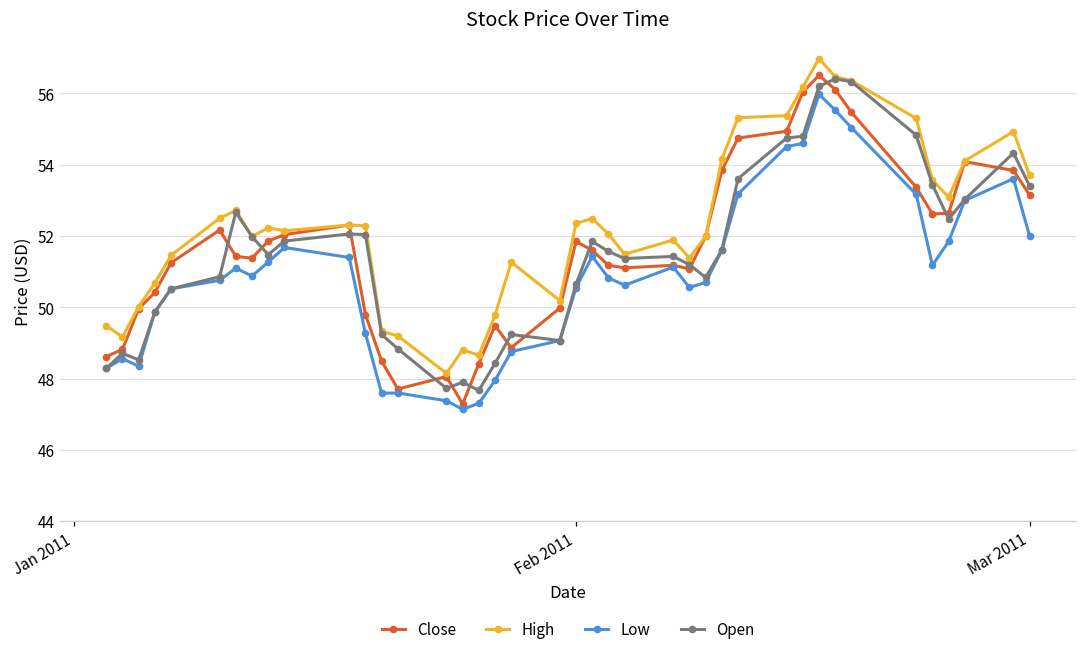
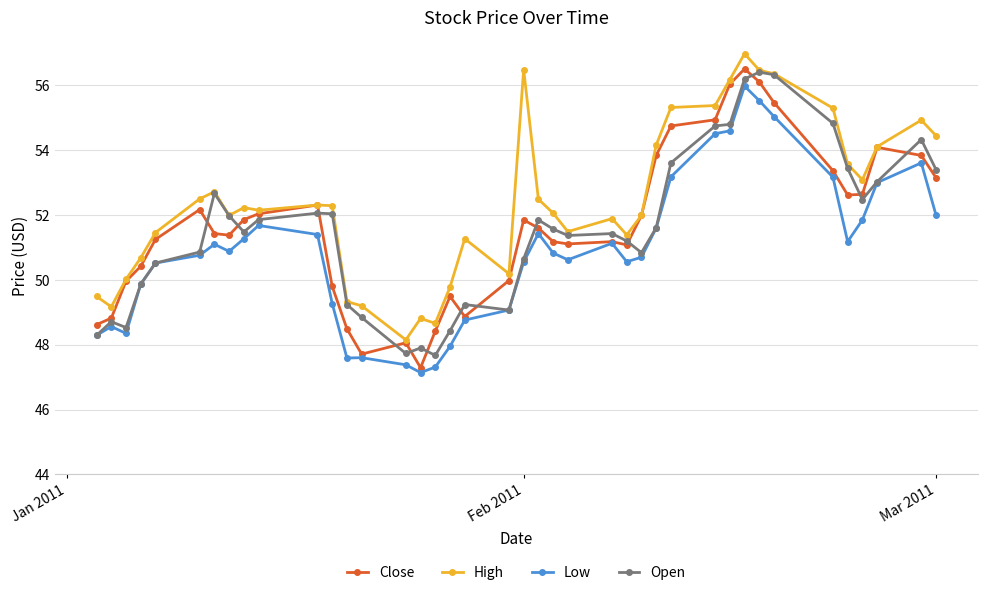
  {
    "Close": {
      "Feb 2011": 51.8,
      "Mar 2011": 53.2
    },
    "High": {
-     "Feb 2011": 52.4,
-     "Mar 2011": 53.7
+     "Feb 2011": 56.5,
+     "Mar 2011": 54.5
    },
    "Low": {
      "Feb 2011": 50.5,
      "Mar 2011": 52.0
    },
    "Open": {
      "Feb 2011": 50.7,
      "Mar 2011": 53.4
    }
  }
